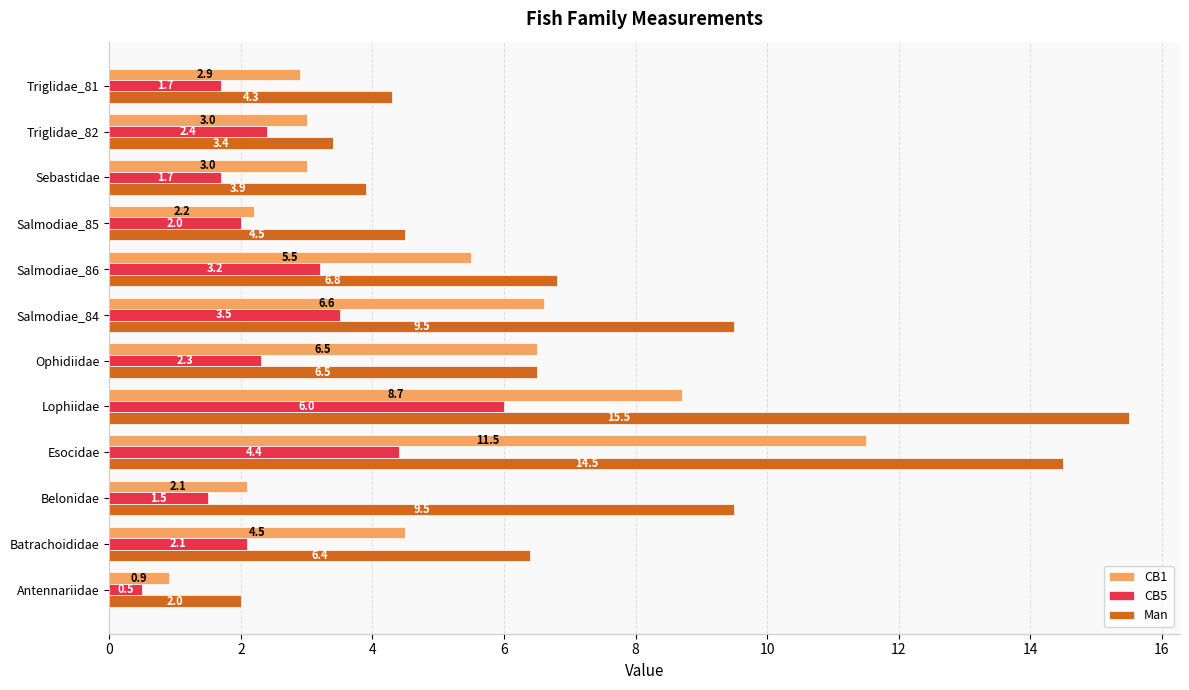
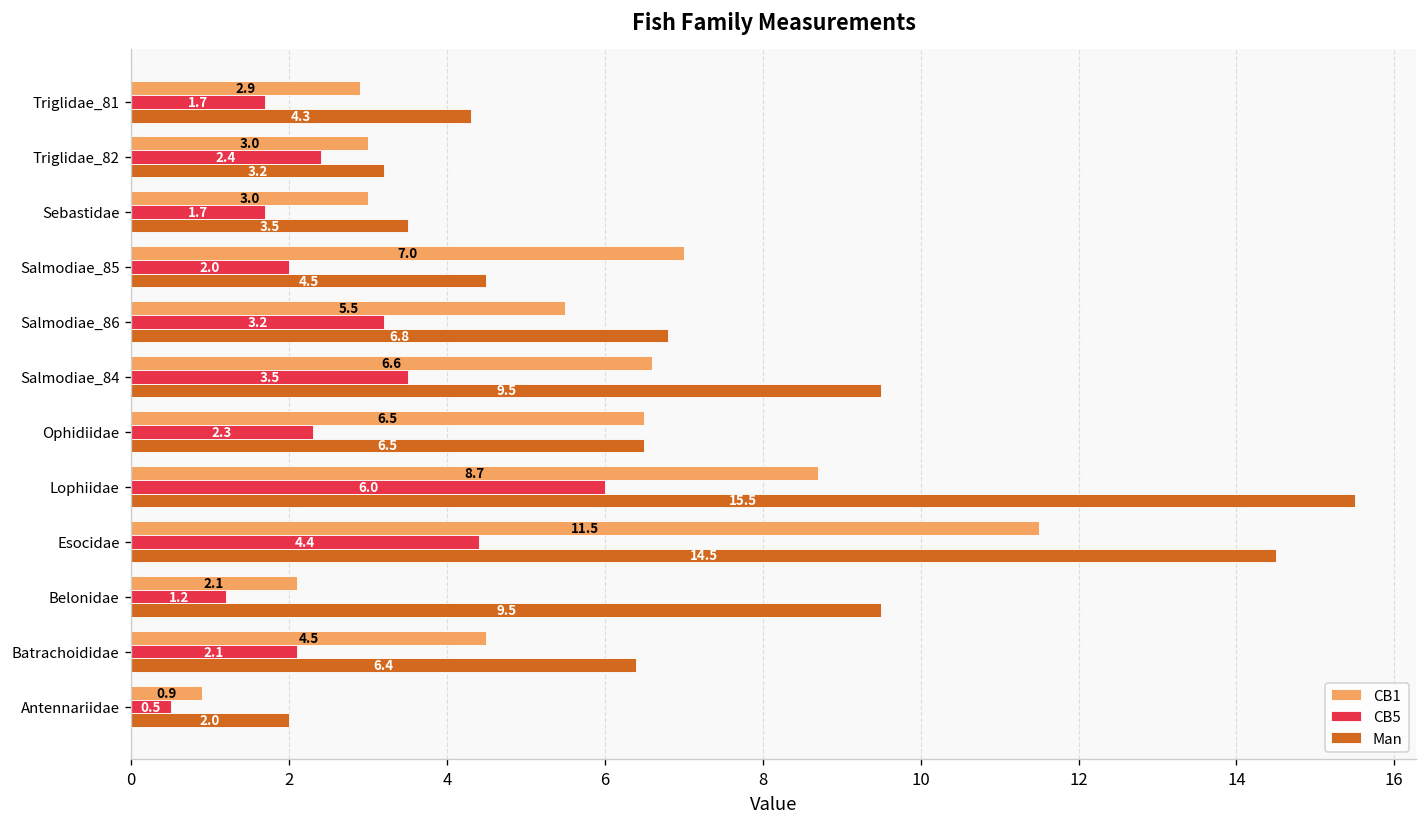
  {
    "CB1": {
      "Triglidae_81": 2.9,
      "Triglidae_82": 3.0,
      "Sebastidae": 3.0,
-     "Salmodiae_85": 2.2,
+     "Salmodiae_85": 7.0,
      "Salmodiae_86": 5.5,
      "Salmodiae_84": 6.6,
      "Ophidiidae": 6.5,
      "Lophiidae": 8.7,
      "Esocidae": 11.5,
      "Belonidae": 2.1,
      "Batrachoididae": 4.5,
      "Antennariidae": 0.9
    },
    "CB5": {
      "Triglidae_81": 1.7,
      "Triglidae_82": 2.4,
      "Sebastidae": 1.7,
      "Salmodiae_85": 2.0,
      "Salmodiae_86": 3.2,
      "Salmodiae_84": 3.5,
      "Ophidiidae": 2.3,
      "Lophiidae": 6.0,
      "Esocidae": 4.4,
-     "Belonidae": 1.5,
+     "Belonidae": 1.2,
      "Batrachoididae": 2.1,
      "Antennariidae": 0.5
    },
    "Man": {
      "Triglidae_81": 4.3,
-     "Triglidae_82": 3.4,
-     "Sebastidae": 3.9,
+     "Triglidae_82": 3.2,
+     "Sebastidae": 3.5,
      "Salmodiae_85": 4.5,
      "Salmodiae_86": 6.8,
      "Salmodiae_84": 9.5,
      "Ophidiidae": 6.5,
      "Lophiidae": 15.5,
      "Esocidae": 14.5,
      "Belonidae": 9.5,
      "Batrachoididae": 6.4,
      "Antennariidae": 2.0
    }
  }
